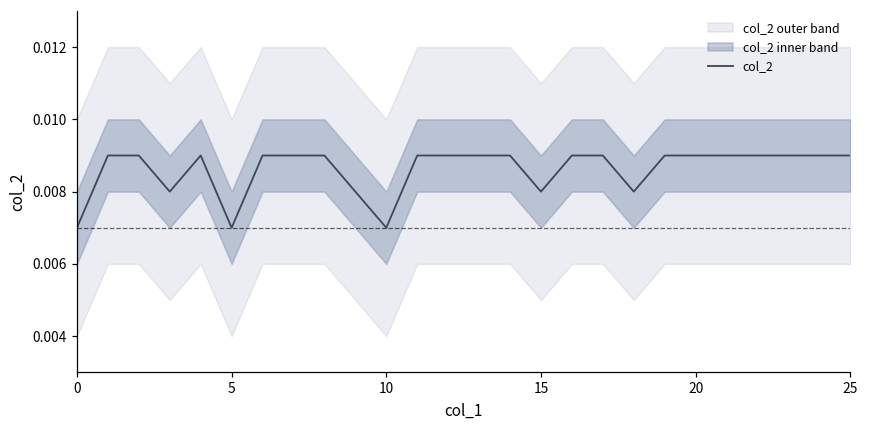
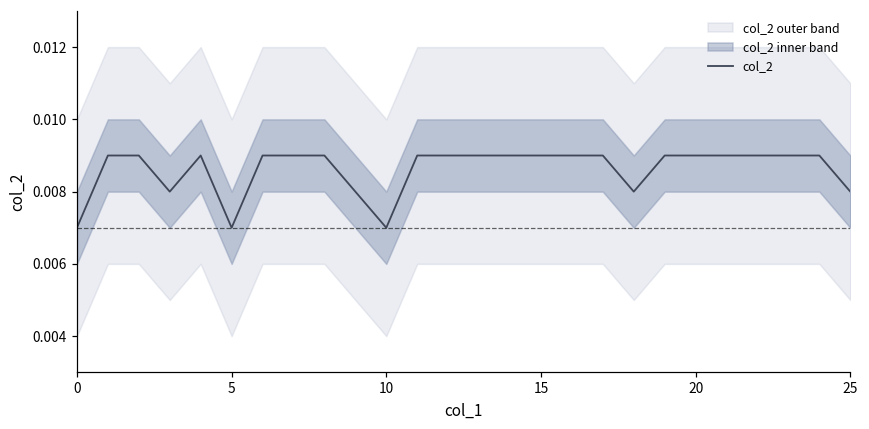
  {
    "col_2": {
      "0": 0.007,
      "5": 0.007,
      "10": 0.007,
-     "15": 0.008,
+     "15": 0.009,
      "20": 0.009,
-     "25": 0.009
+     "25": 0.008
    }
  }
